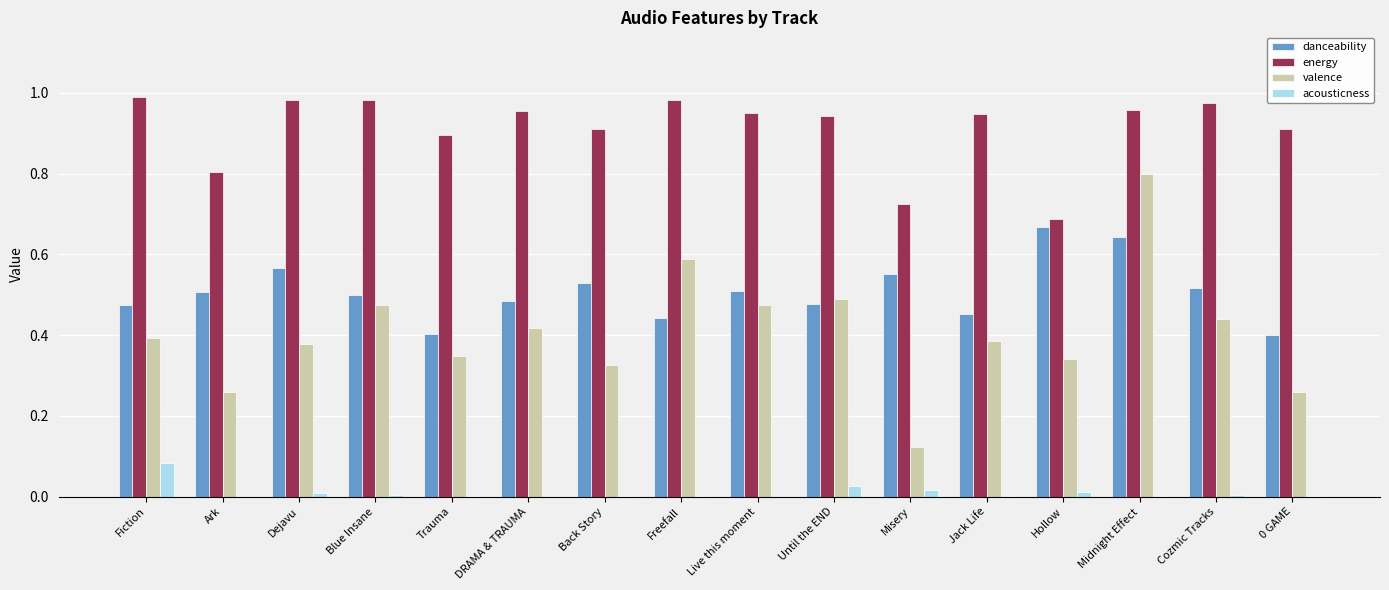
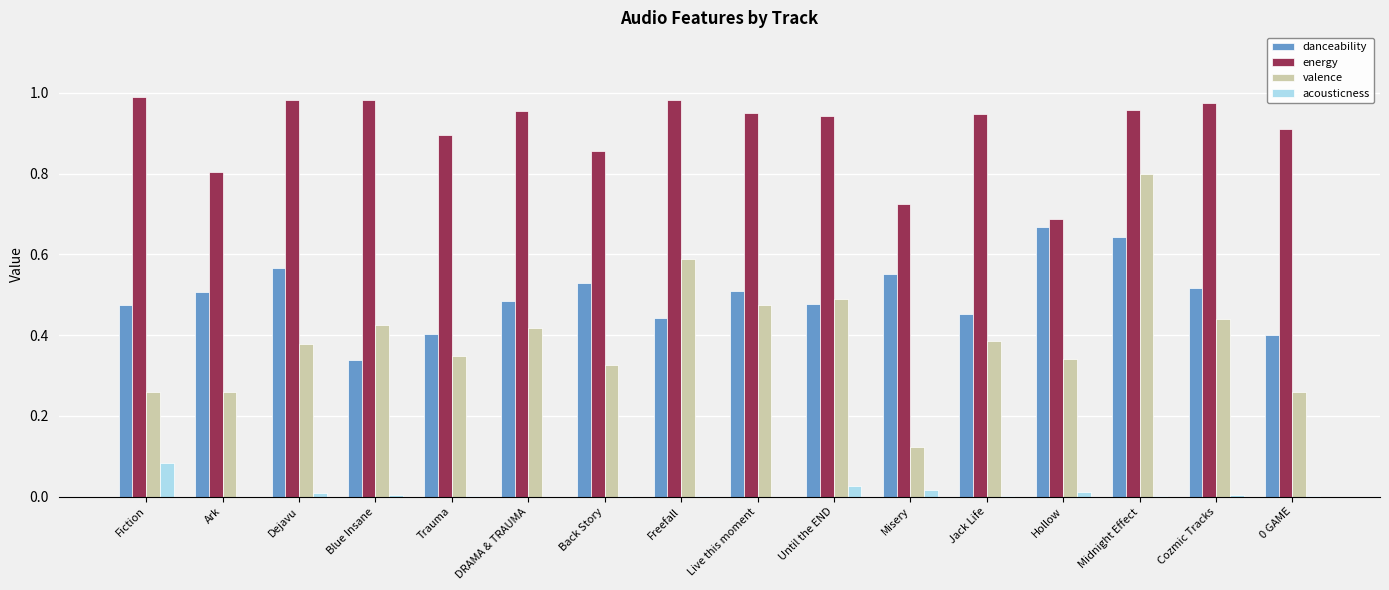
  {
    "danceability": {
      "Fiction": 0.47,
      "Ark": 0.51,
      "Dejavu": 0.57,
-     "Blue Insane": 0.50,
+     "Blue Insane": 0.34,
      "Trauma": 0.40,
      "DRAMA & TRAUMA": 0.48,
      "Back Story": 0.53,
      "Freefall": 0.44,
      "Live this moment": 0.51,
      "Until the END": 0.48,
      "Misery": 0.55,
      "Jack Life": 0.45,
      "Hollow": 0.67,
      "Midnight Effect": 0.64,
      "Cozmic Tracks": 0.52,
      "0 GAME": 0.40
    },
    "energy": {
      "Fiction": 0.99,
      "Ark": 0.81,
      "Dejavu": 0.98,
      "Blue Insane": 0.98,
      "Trauma": 0.90,
      "DRAMA & TRAUMA": 0.96,
-     "Back Story": 0.91,
+     "Back Story": 0.86,
      "Freefall": 0.98,
      "Live this moment": 0.95,
      "Until the END": 0.94,
      "Misery": 0.72,
      "Jack Life": 0.95,
      "Hollow": 0.69,
      "Midnight Effect": 0.96,
      "Cozmic Tracks": 0.98,
      "0 GAME": 0.91
    },
    "valence": {
-     "Fiction": 0.39,
+     "Fiction": 0.26,
      "Ark": 0.26,
      "Dejavu": 0.38,
-     "Blue Insane": 0.47,
+     "Blue Insane": 0.42,
      "Trauma": 0.35,
      "DRAMA & TRAUMA": 0.42,
      "Back Story": 0.33,
      "Freefall": 0.59,
      "Live this moment": 0.48,
      "Until the END": 0.49,
      "Misery": 0.12,
      "Jack Life": 0.39,
      "Hollow": 0.34,
      "Midnight Effect": 0.80,
      "Cozmic Tracks": 0.44,
      "0 GAME": 0.26
    },
    "acousticness": {
      "Fiction": 0.08,
      "Dejavu": 0.01,
      "Until the END": 0.03,
      "Misery": 0.02,
      "Hollow": 0.01
    }
  }
